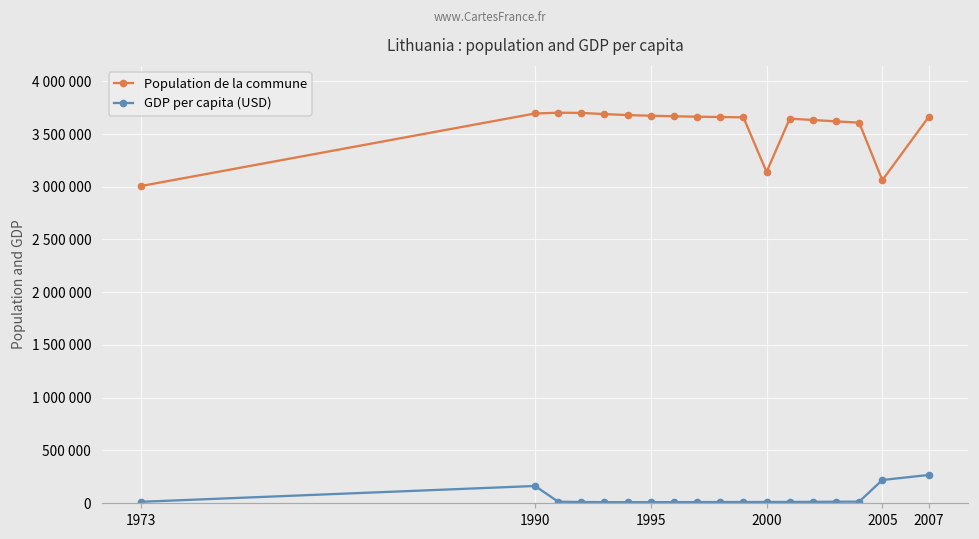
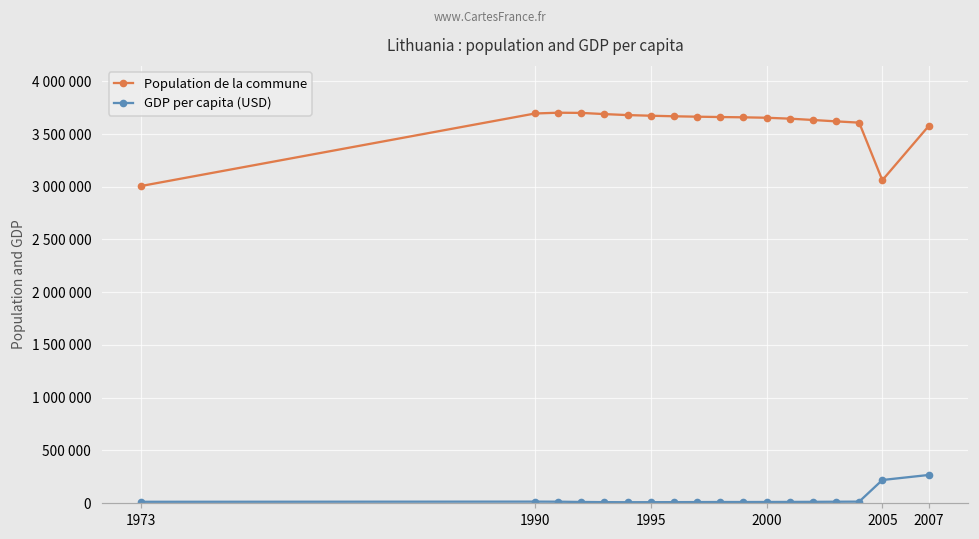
  {
    "Population de la commune": {
      "1973": 3000000,
      "1990": 3700000,
      "1995": 3700000,
-     "2000": 3100000,
+     "2000": 3700000,
      "2005": 3100000,
-     "2007": 3700000
+     "2007": 3600000
    },
    "GDP per capita (USD)": {
      "1973": 0,
-     "1990": 200000,
+     "1990": 0,
      "1995": 0,
      "2000": 0,
      "2005": 200000,
      "2007": 300000
    }
  }
